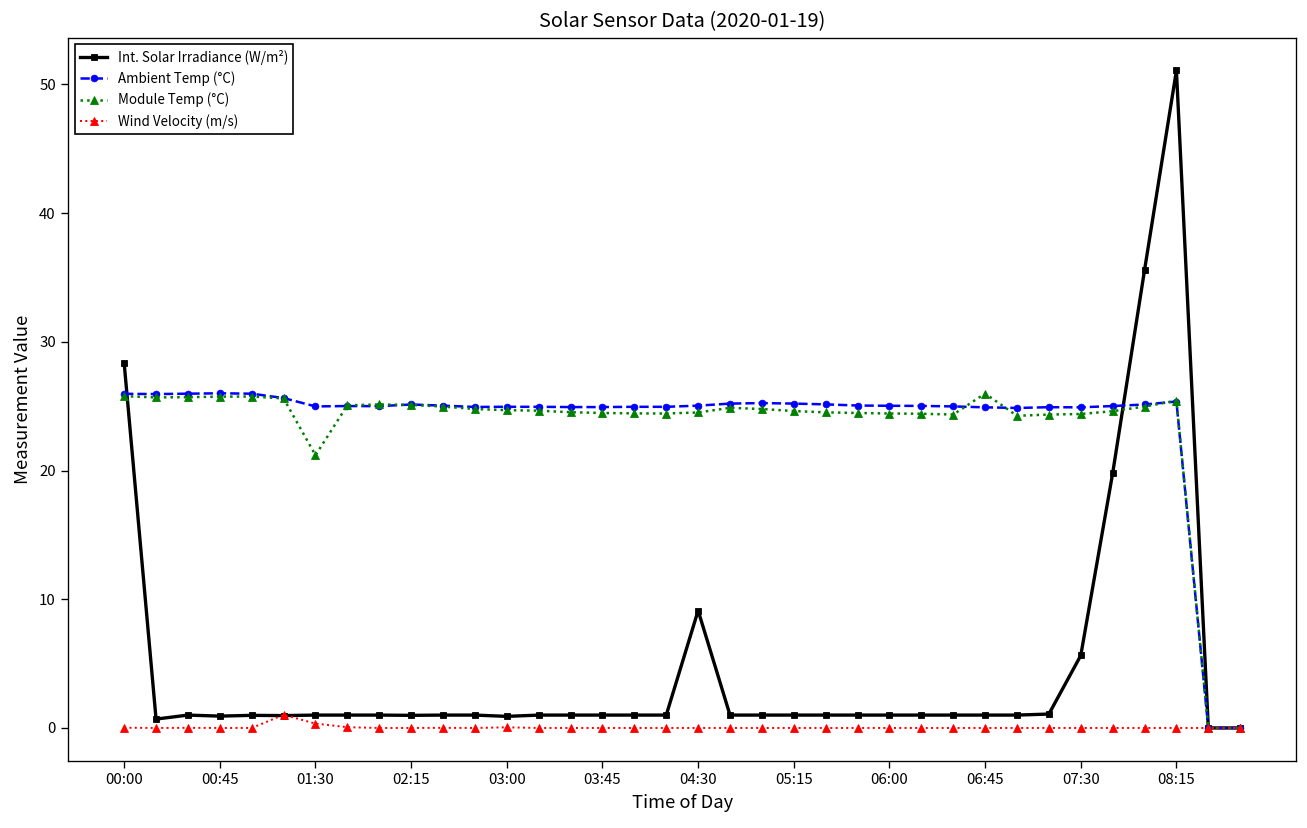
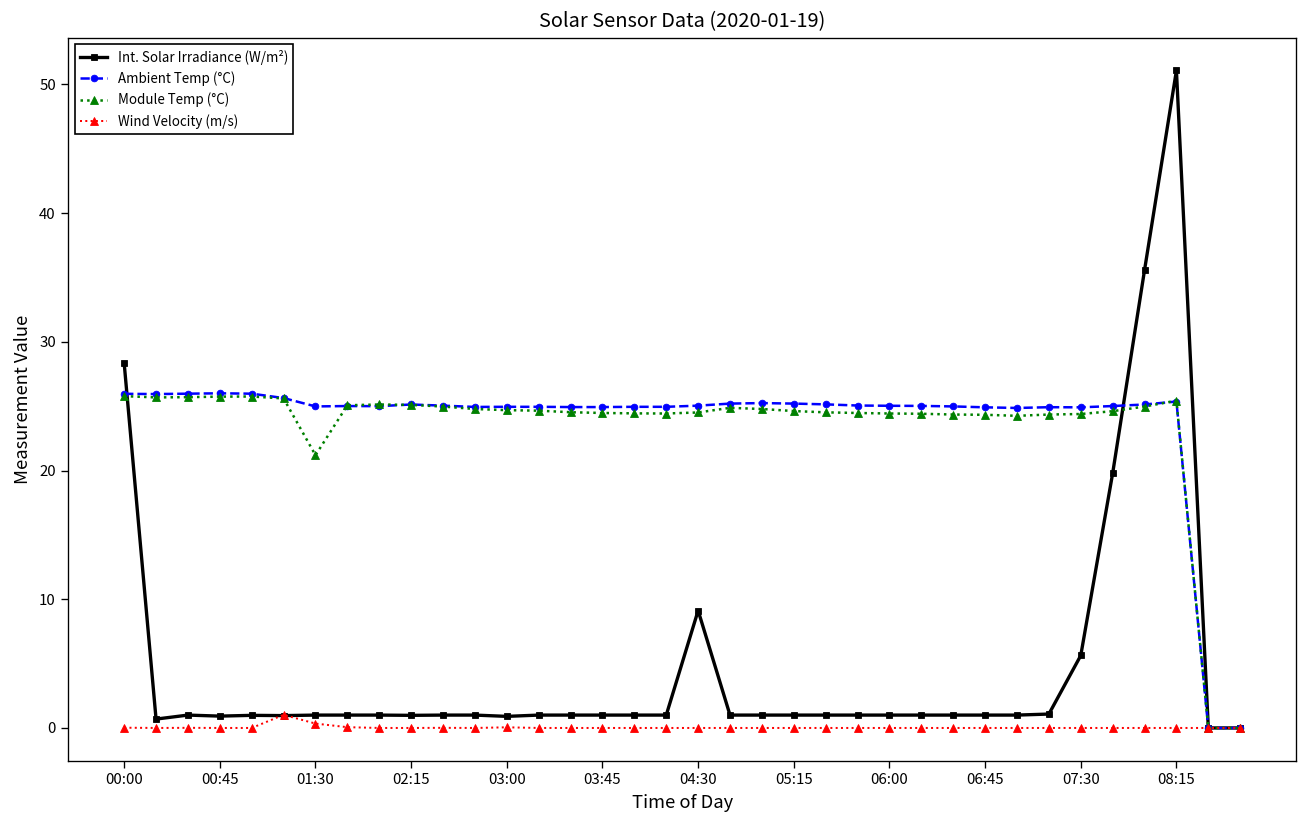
  {
    "Int. Solar Irradiance (W/m²)": {
      "00:00": 28.3,
      "00:45": 0.9,
      "01:30": 1.0,
      "02:15": 1.0,
      "03:00": 0.9,
      "03:45": 1.0,
      "04:30": 9.1,
      "05:15": 1.0,
      "06:00": 1.0,
      "06:45": 1.0,
      "07:30": 5.6,
      "08:15": 51.1
    },
    "Ambient Temp (°C)": {
      "00:45": 26.0,
      "01:30": 25.0,
      "03:00": 25.0,
      "03:45": 24.9,
      "04:30": 25.0,
      "05:15": 25.2,
      "06:00": 25.0,
      "06:45": 24.9,
      "07:30": 24.9
    },
    "Module Temp (°C)": {
      "00:45": 25.7,
      "01:30": 21.2,
      "03:00": 24.7,
      "03:45": 24.5,
      "04:30": 24.5,
      "05:15": 24.6,
      "06:00": 24.4,
-     "06:45": 26.0,
+     "06:45": 24.3,
      "07:30": 24.4
    },
    "Wind Velocity (m/s)": {
      "00:00": 0.0,
      "00:45": 0.0,
      "01:30": 0.3,
      "02:15": 0.0,
      "03:00": 0.1,
      "03:45": 0.0,
      "04:30": 0.0,
      "05:15": 0.0,
      "06:00": 0.0,
      "06:45": 0.0,
      "07:30": 0.0,
      "08:15": 0.0
    }
  }
